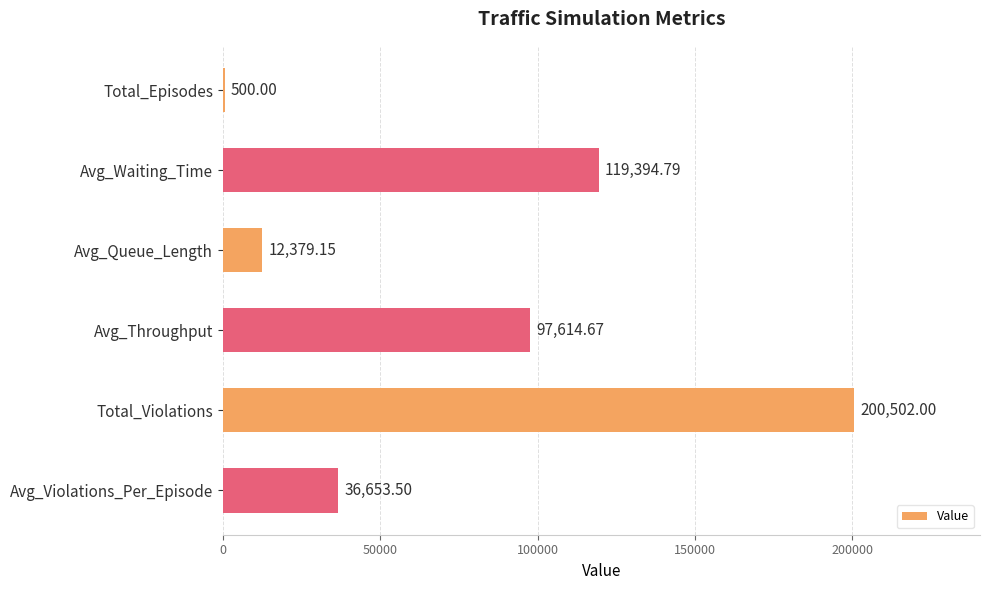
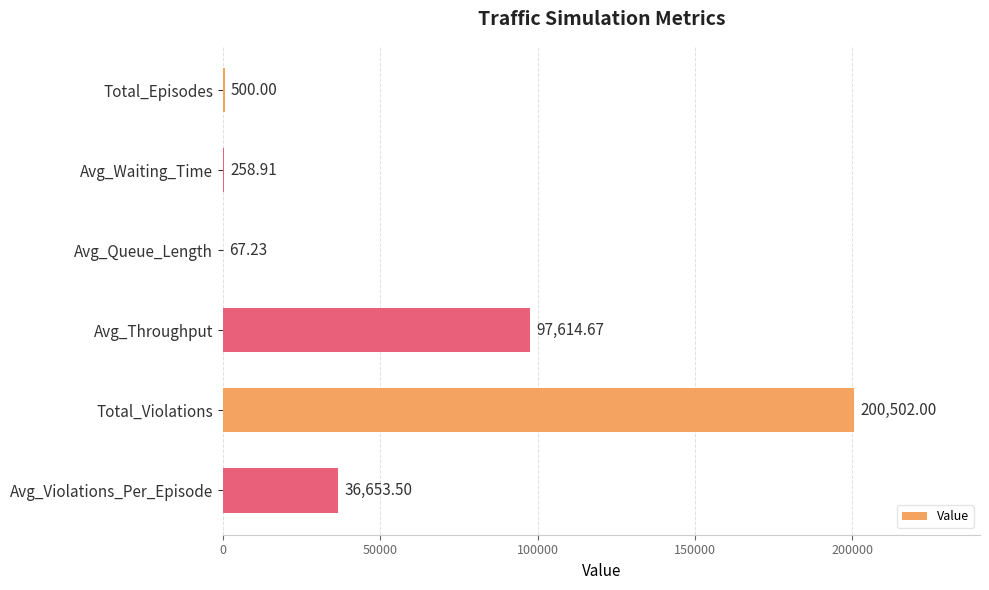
  {
    "Total_Episodes": "500.00",
-   "Avg_Waiting_Time": "119,394.79",
-   "Avg_Queue_Length": "12,379.15",
+   "Avg_Waiting_Time": "258.91",
+   "Avg_Queue_Length": "67.23",
    "Avg_Throughput": "97,614.67",
    "Total_Violations": "200,502.00",
    "Avg_Violations_Per_Episode": "36,653.50"
  }
